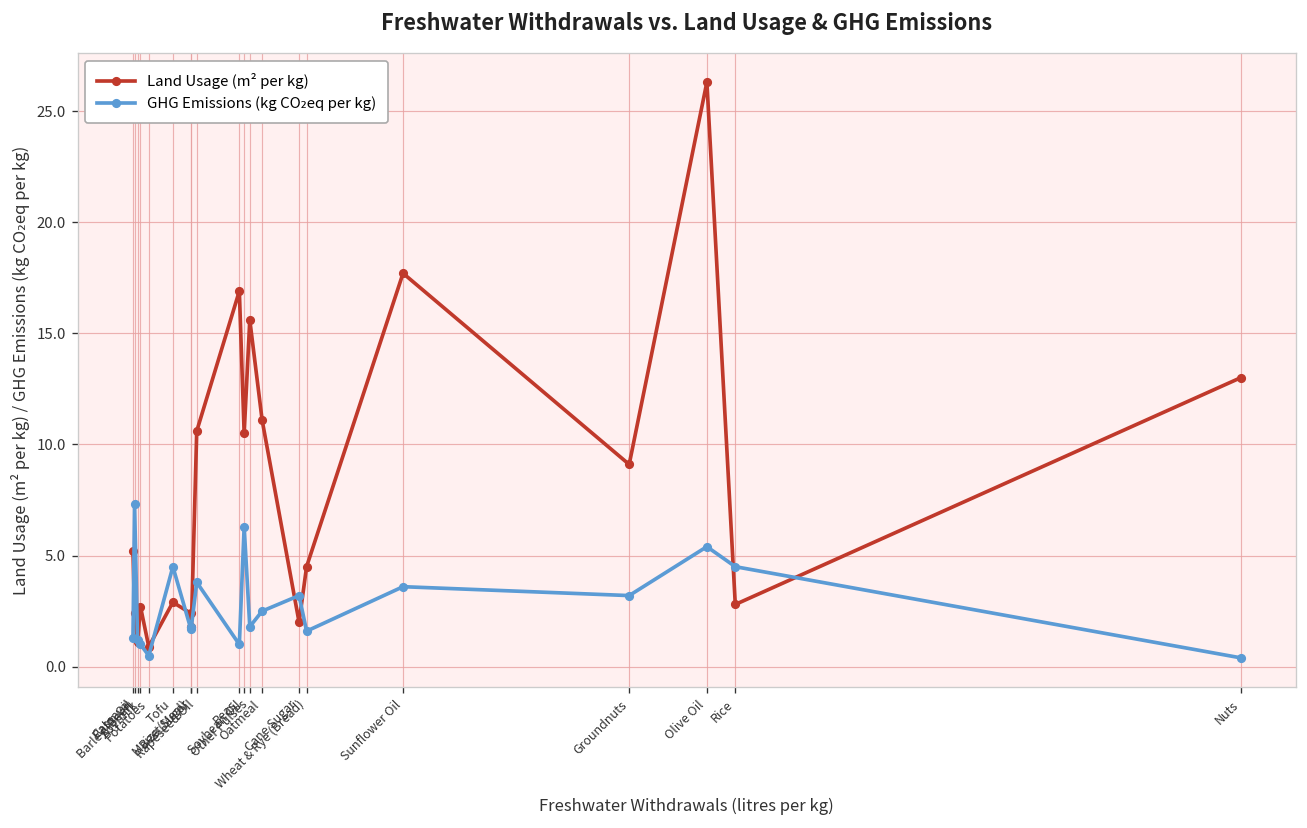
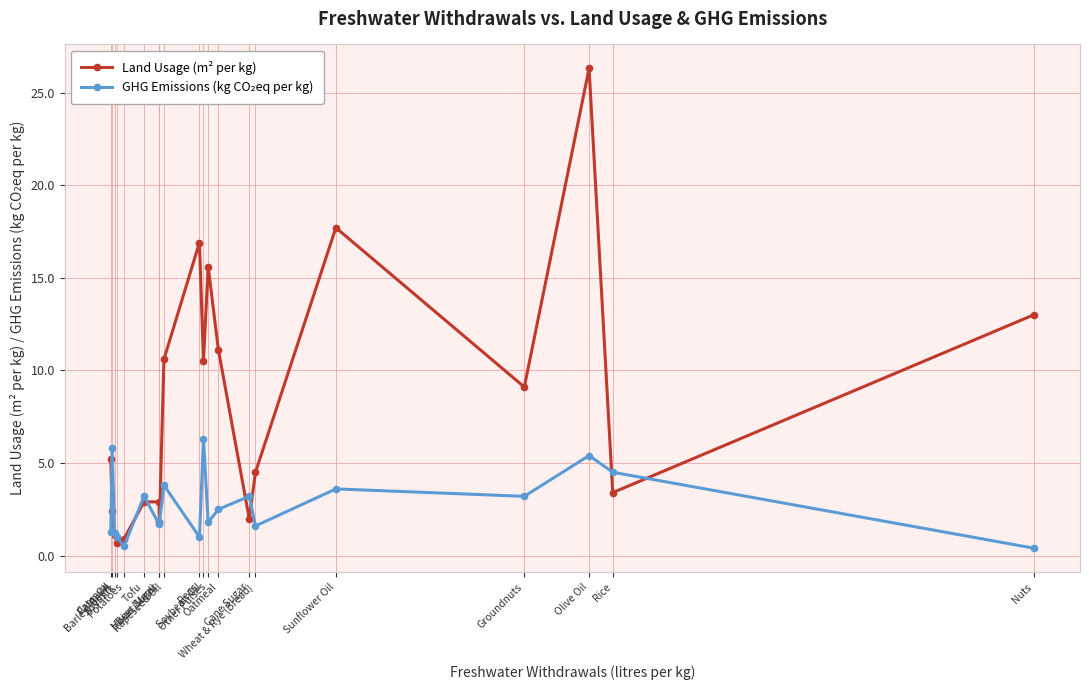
  {
    "Land Usage (m² per kg)": {
      "Cassava": 5.2,
      "Palm Oil": 2.4,
-     "Soymilk": 2.7,
+     "Soymilk": 0.7,
      "Potatoes": 0.9,
      "Tofu": 2.9,
-     "Maize (Meal)": 2.4,
+     "Maize (Meal)": 2.9,
      "Rapeseed Oil": 10.6,
      "Peas": 16.9,
      "Soybean Oil": 10.5,
      "Other Pulses": 15.6,
      "Oatmeal": 11.1,
      "Cane Sugar": 2.0,
      "Wheat & Rye (Bread)": 4.5,
      "Sunflower Oil": 17.7,
      "Groundnuts": 9.1,
      "Olive Oil": 26.3,
-     "Rice": 2.8,
+     "Rice": 3.4,
      "Nuts": 13.0
    },
    "GHG Emissions (kg CO₂eq per kg)": {
      "Cassava": 1.3,
-     "Palm Oil": 7.3,
+     "Palm Oil": 5.8,
      "Soymilk": 1.0,
      "Potatoes": 0.5,
-     "Tofu": 4.5,
+     "Tofu": 3.2,
      "Rapeseed Oil": 3.8,
      "Peas": 1.0,
      "Soybean Oil": 6.3,
      "Other Pulses": 1.8,
      "Oatmeal": 2.5,
      "Cane Sugar": 3.2,
      "Wheat & Rye (Bread)": 1.6,
      "Sunflower Oil": 3.6,
      "Groundnuts": 3.2,
      "Olive Oil": 5.4,
      "Rice": 4.5,
      "Nuts": 0.4
    }
  }
